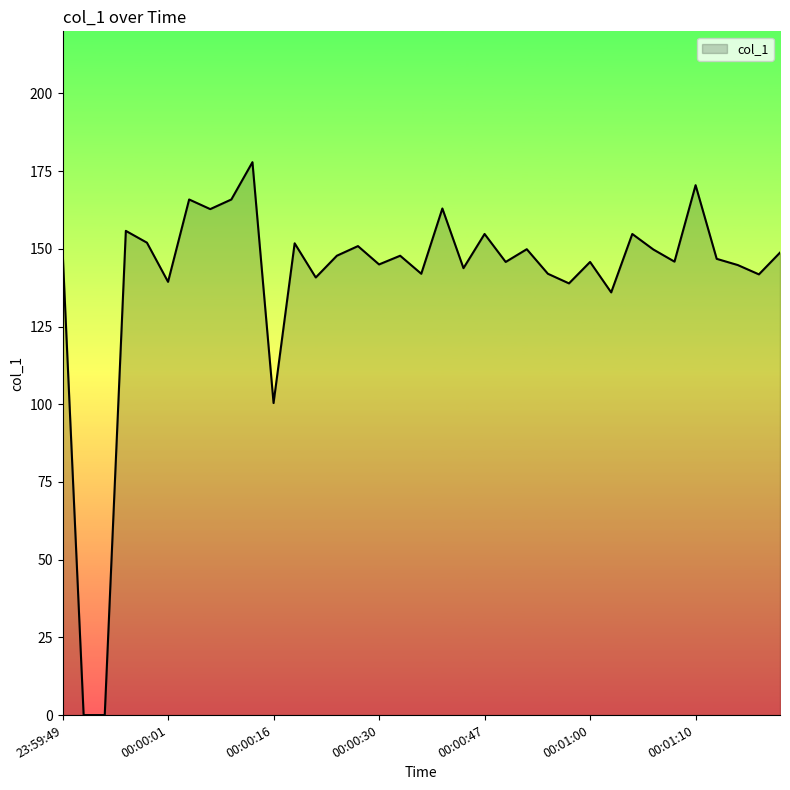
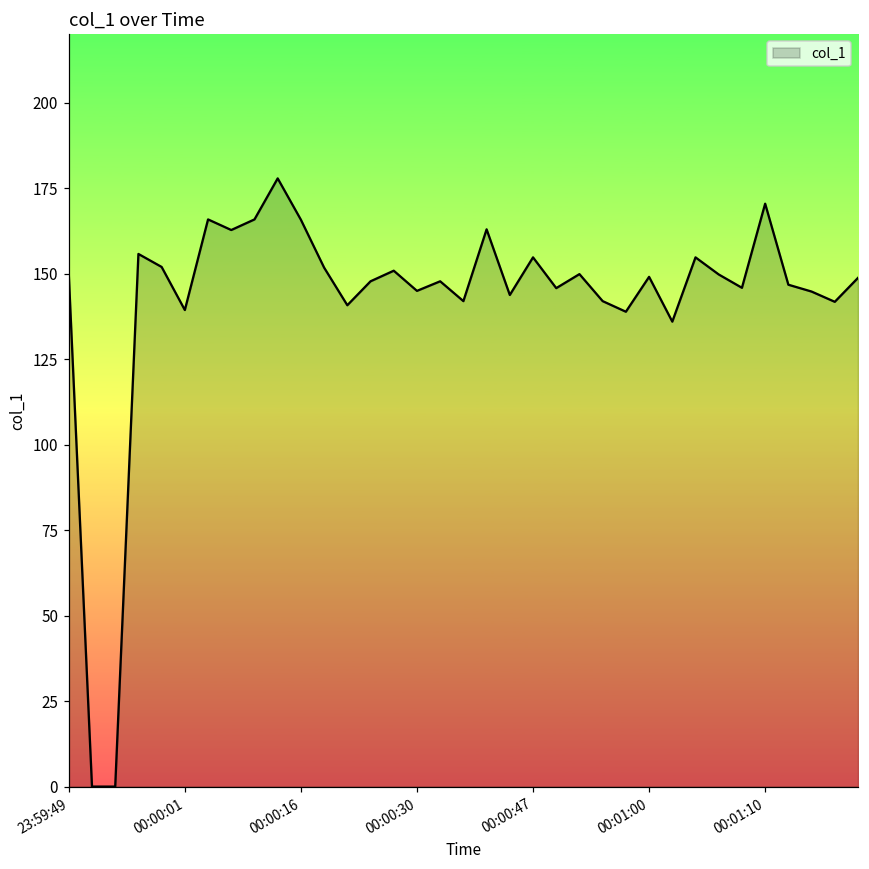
  {
    "23:59:49": 150,
    "00:00:01": 139,
-   "00:00:16": 100,
+   "00:00:16": 166,
    "00:00:30": 145,
    "00:00:47": 155,
-   "00:01:00": 146,
+   "00:01:00": 149,
    "00:01:10": 171
  }
